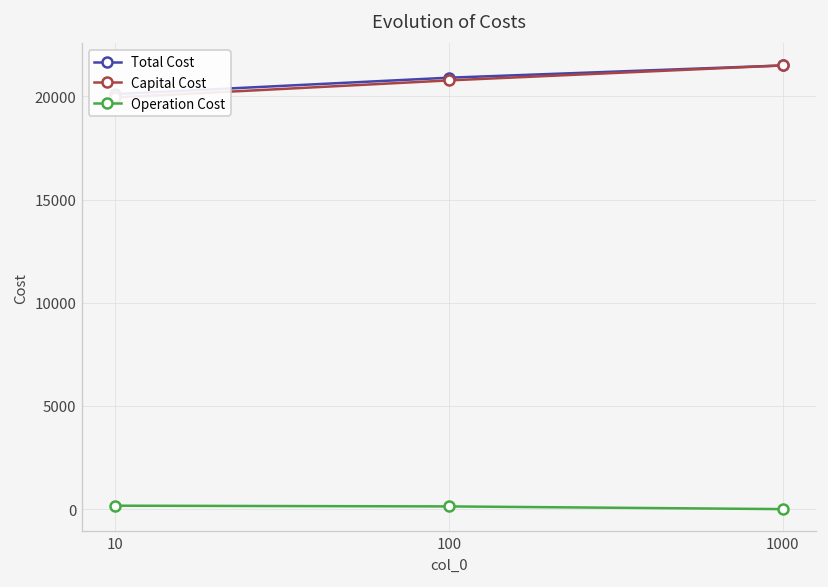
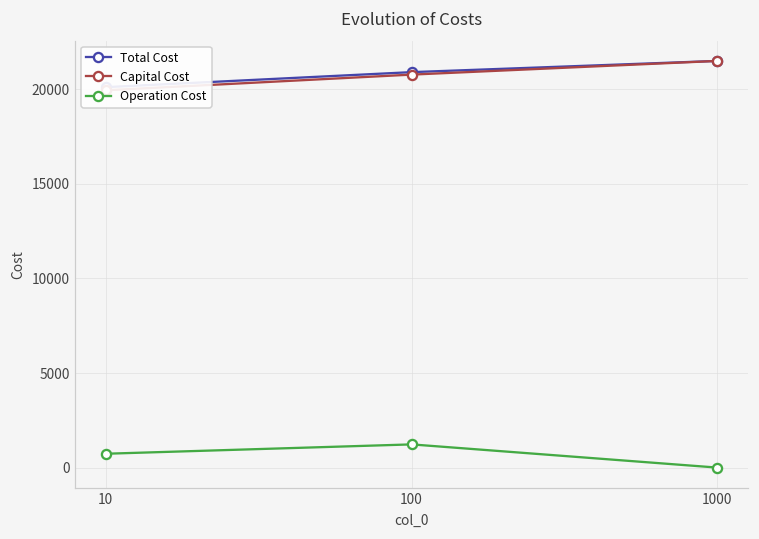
  {
    "Operation Cost": {
-     "10": 200,
-     "100": 100,
+     "10": 700,
+     "100": 1200,
      "1000": 0
    }
  }
